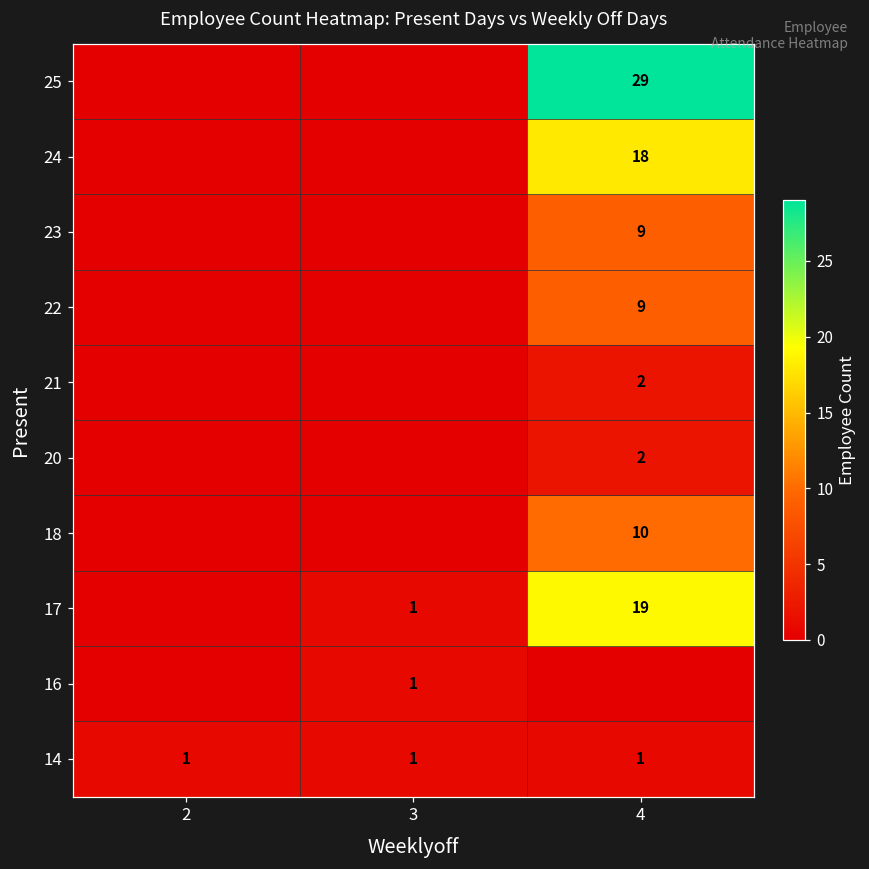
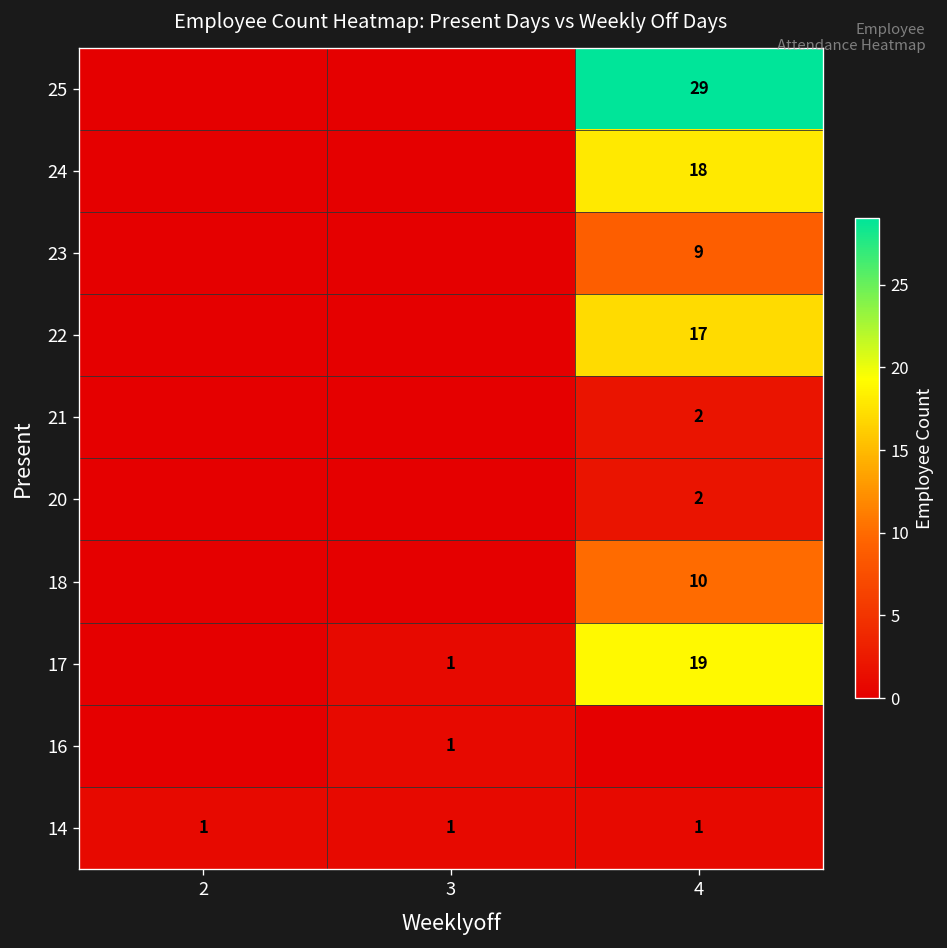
  {
    "25": {
      "4": 29
    },
    "24": {
      "4": 18
    },
    "23": {
      "4": 9
    },
    "22": {
-     "4": 9
+     "4": 17
    },
    "21": {
      "4": 2
    },
    "20": {
      "4": 2
    },
    "18": {
      "4": 10
    },
    "17": {
      "3": 1,
      "4": 19
    },
    "16": {
      "3": 1
    },
    "14": {
      "2": 1,
      "3": 1,
      "4": 1
    }
  }
